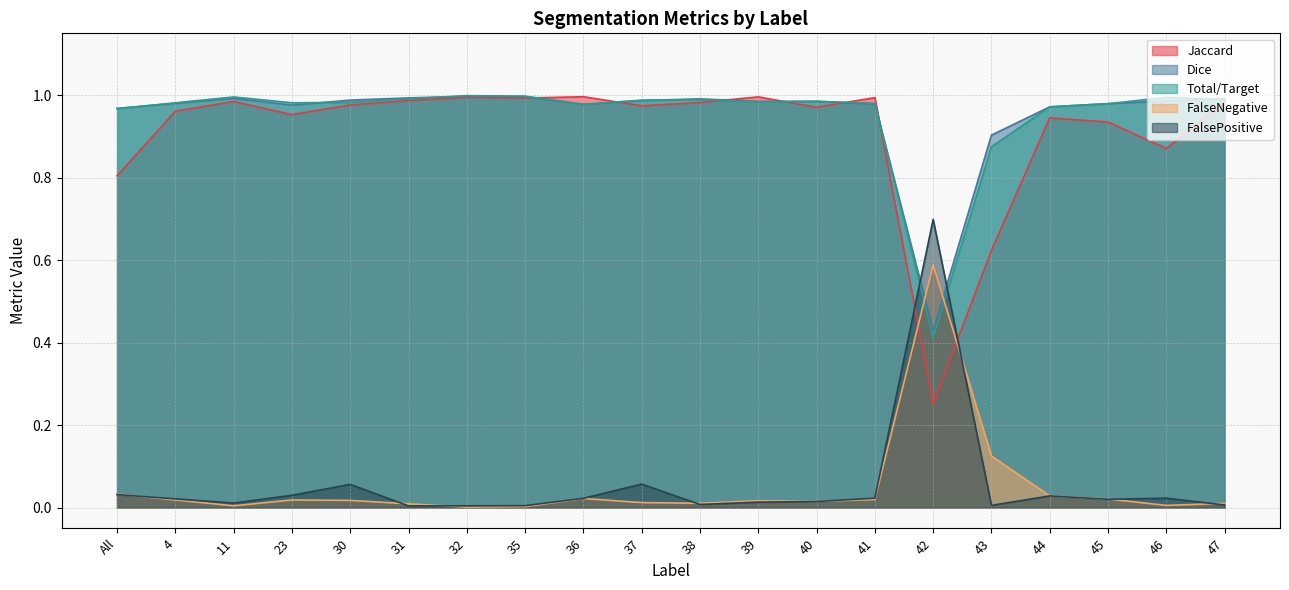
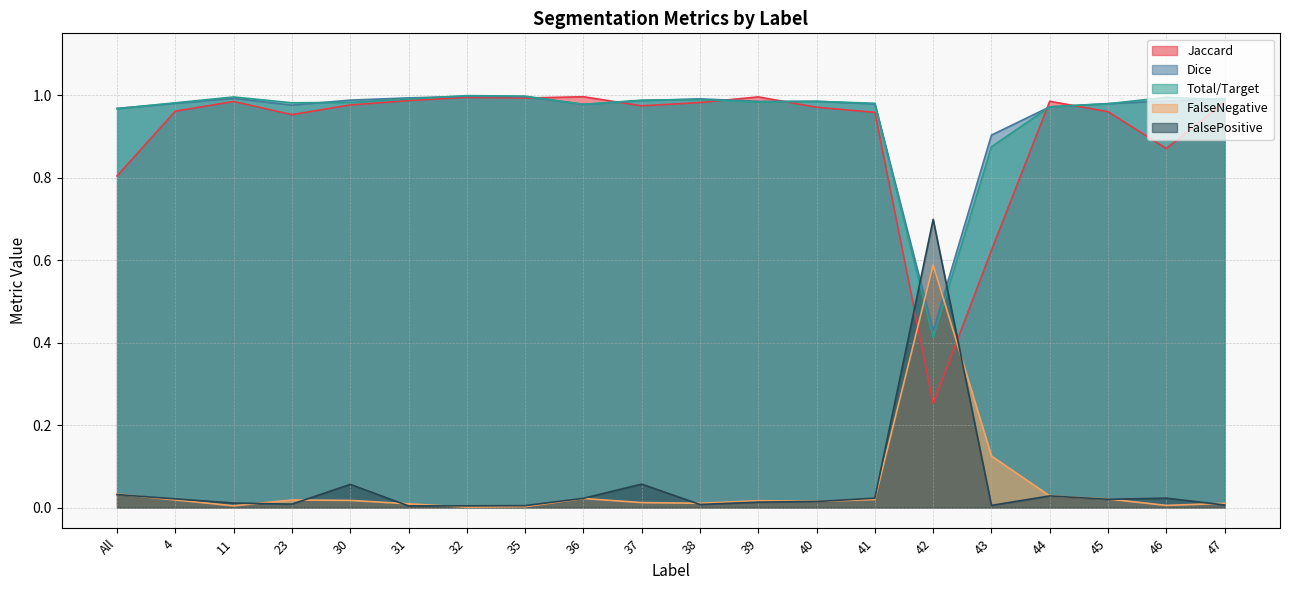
  {
    "Jaccard": {
      "All": 0.80,
      "4": 0.96,
      "11": 0.98,
      "23": 0.95,
      "36": 1.00,
      "37": 0.97,
      "38": 0.98,
      "39": 1.00,
      "40": 0.97,
-     "41": 0.99,
+     "41": 0.96,
      "42": 0.25,
      "43": 0.62,
-     "44": 0.95,
-     "45": 0.93,
+     "44": 0.99,
+     "45": 0.96,
      "46": 0.87
    },
    "FalseNegative": {
      "11": 0.00,
      "23": 0.02,
      "30": 0.02,
      "37": 0.01,
      "42": 0.59,
      "43": 0.13,
      "46": 0.01
    },
    "FalsePositive": {
      "11": 0.01,
-     "23": 0.03,
+     "23": 0.01,
      "30": 0.06,
      "37": 0.06,
      "42": 0.70,
      "43": 0.01,
      "46": 0.02
    }
  }
